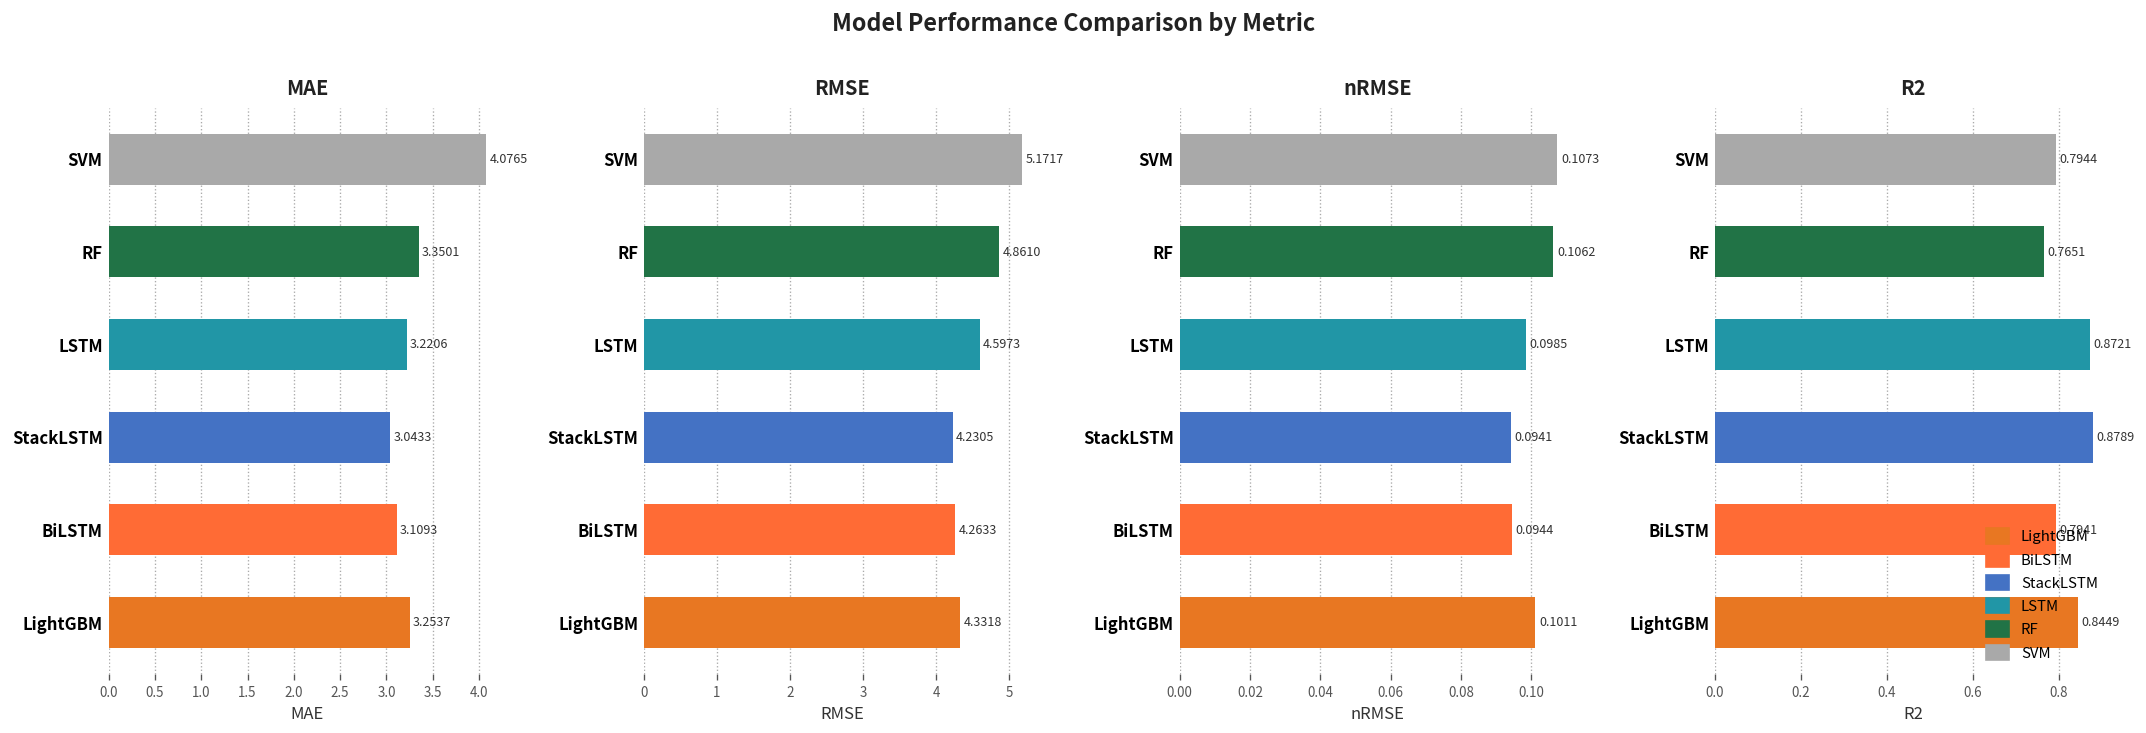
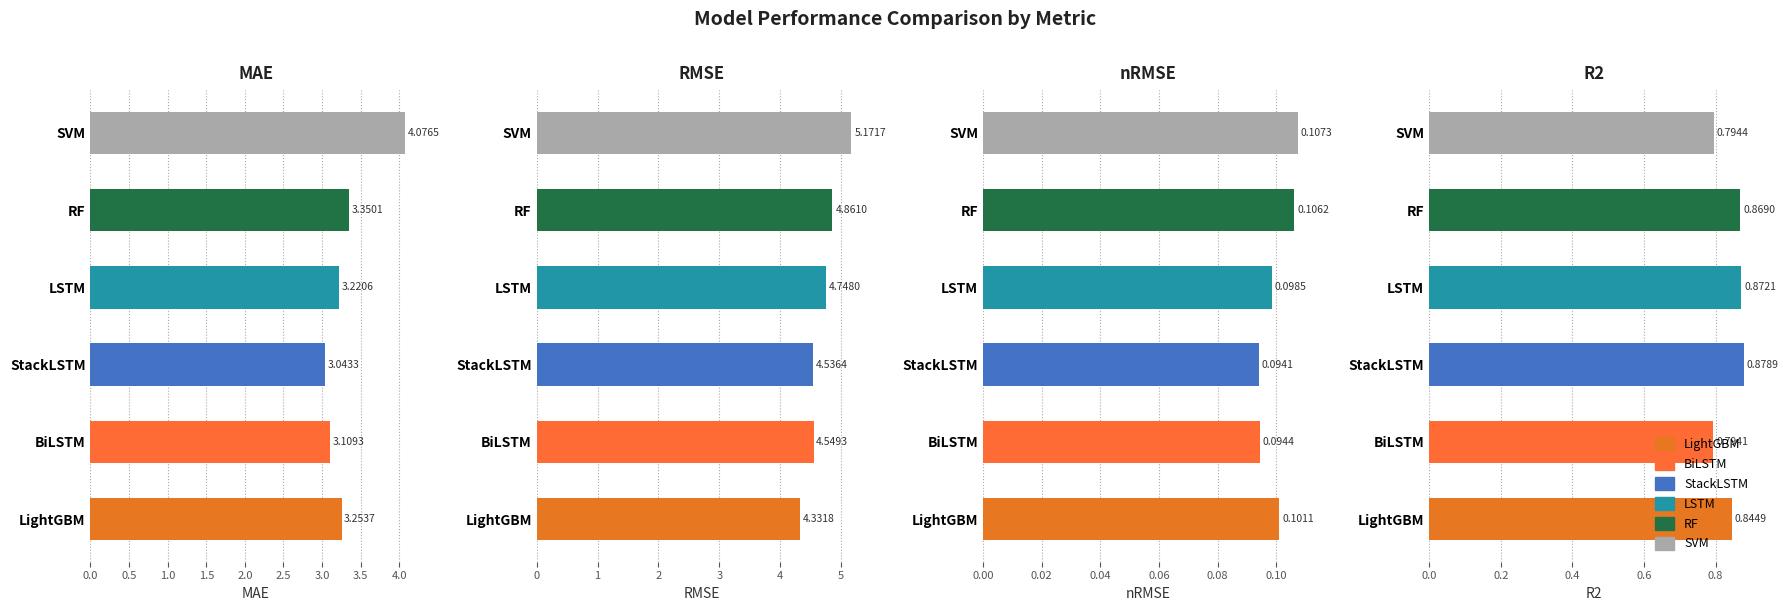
  {
    "MAE": {
      "SVM": 4.0765,
      "RF": 3.3501,
      "LSTM": 3.2206,
      "StackLSTM": 3.0433,
      "BiLSTM": 3.1093,
      "LightGBM": 3.2537
    },
    "RMSE": {
      "SVM": 5.1717,
      "RF": 4.8610,
-     "LSTM": 4.5973,
-     "StackLSTM": 4.2305,
-     "BiLSTM": 4.2633,
+     "LSTM": 4.7480,
+     "StackLSTM": 4.5364,
+     "BiLSTM": 4.5493,
      "LightGBM": 4.3318
    },
    "nRMSE": {
      "SVM": 0.1073,
      "RF": 0.1062,
      "LSTM": 0.0985,
      "StackLSTM": 0.0941,
      "BiLSTM": 0.0944,
      "LightGBM": 0.1011
    },
    "R2": {
      "SVM": 0.7944,
-     "RF": 0.7651,
+     "RF": 0.8690,
      "LSTM": 0.8721,
      "StackLSTM": 0.8789,
      "BiLSTM": 0.7941,
      "LightGBM": 0.8449
    }
  }
